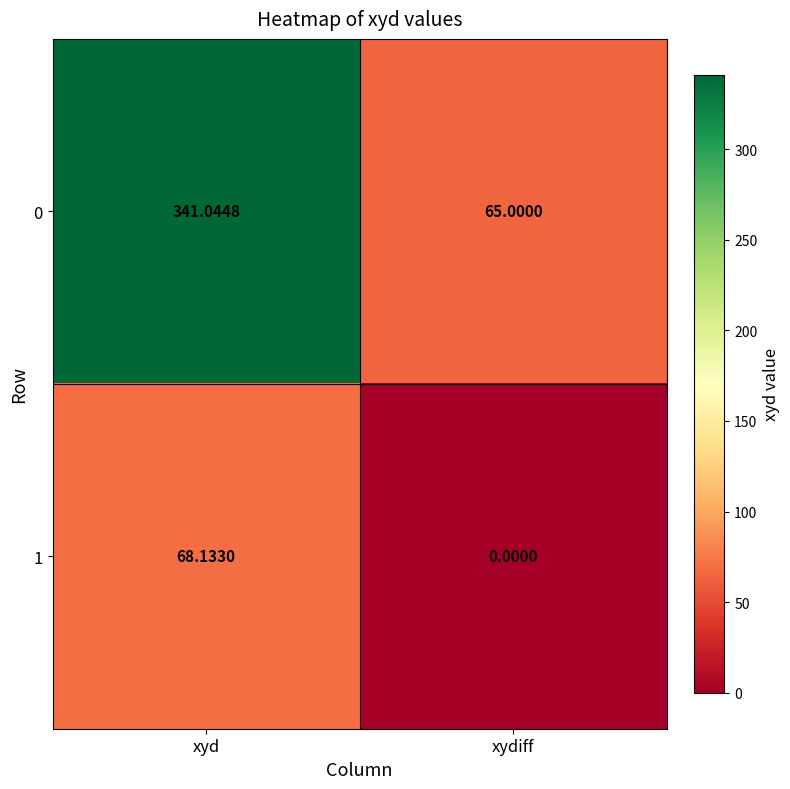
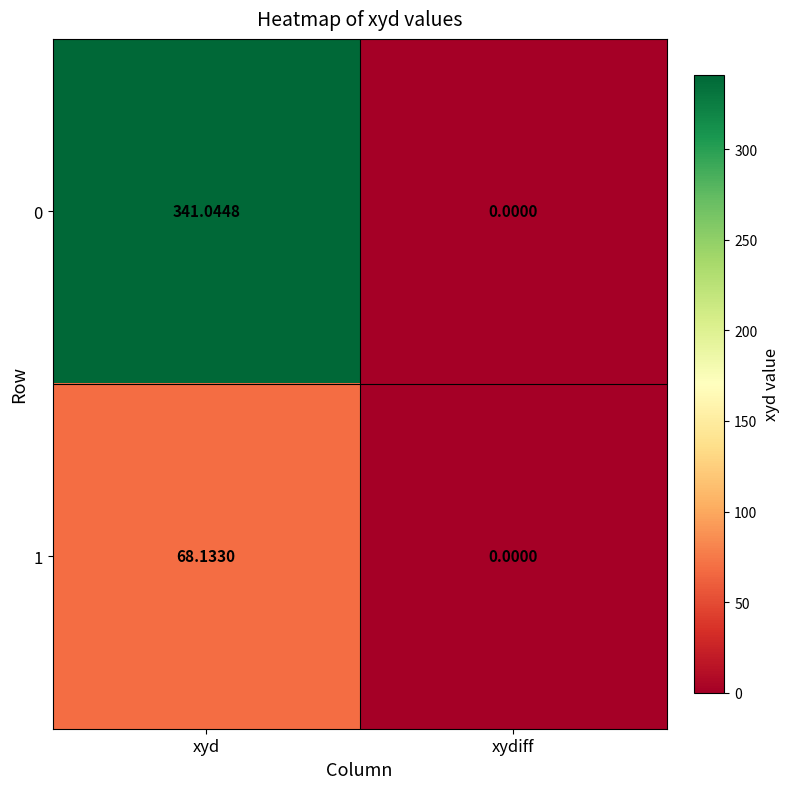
  {
    "0": {
      "xyd": 341.0448,
-     "xydiff": 65.0000
+     "xydiff": 0.0000
    },
    "1": {
      "xyd": 68.1330,
      "xydiff": 0.0000
    }
  }
